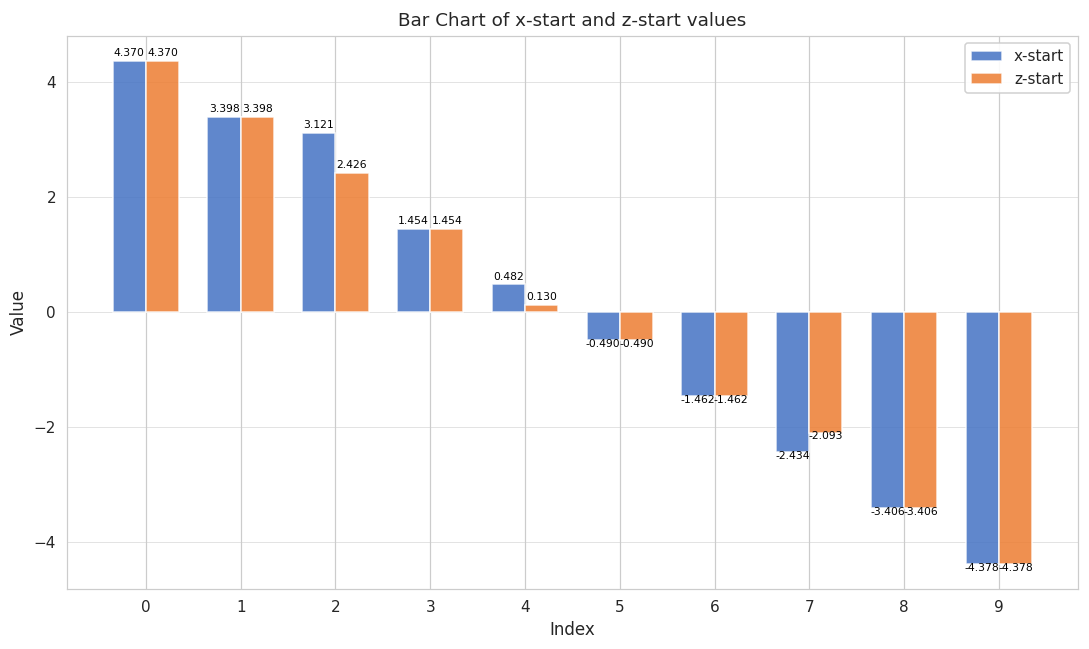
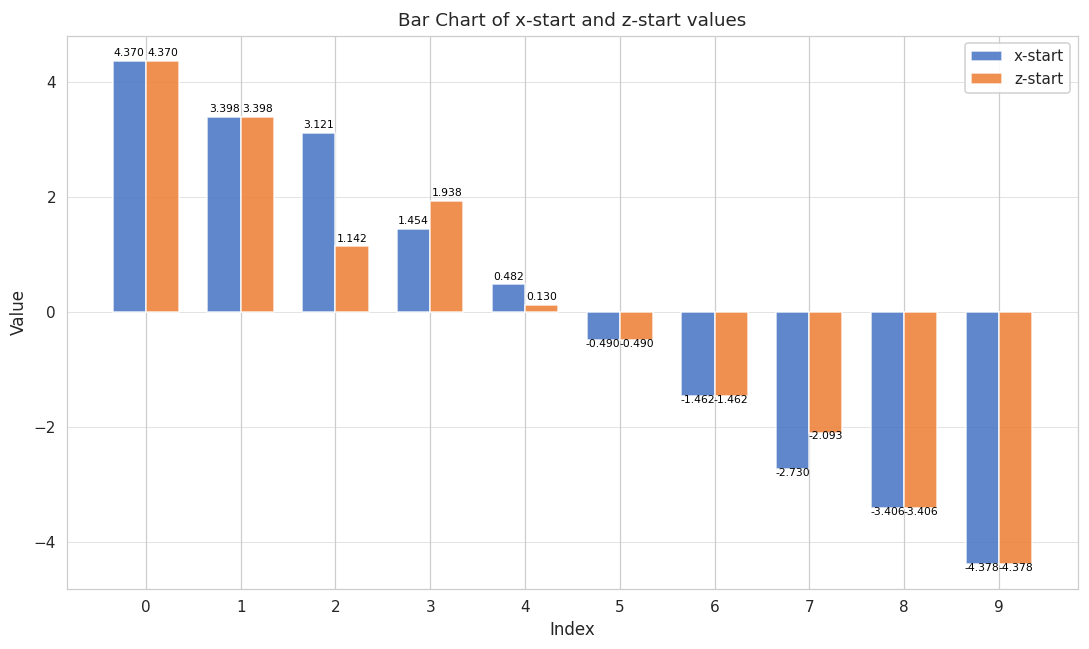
  {
    "x-start": {
      "0": 4.370,
      "1": 3.398,
      "2": 3.121,
      "3": 1.454,
      "4": 0.482,
      "5": -0.490,
      "6": -1.462,
-     "7": -2.434,
+     "7": -2.730,
      "8": -3.406,
      "9": -4.378
    },
    "z-start": {
      "0": 4.370,
      "1": 3.398,
-     "2": 2.426,
-     "3": 1.454,
+     "2": 1.142,
+     "3": 1.938,
      "4": 0.130,
      "5": -0.490,
      "6": -1.462,
      "7": -2.093,
      "8": -3.406,
      "9": -4.378
    }
  }
